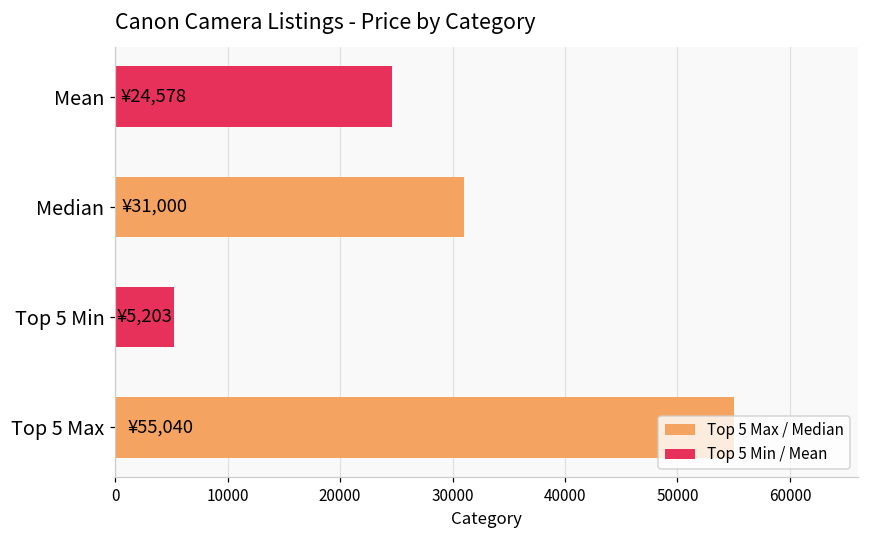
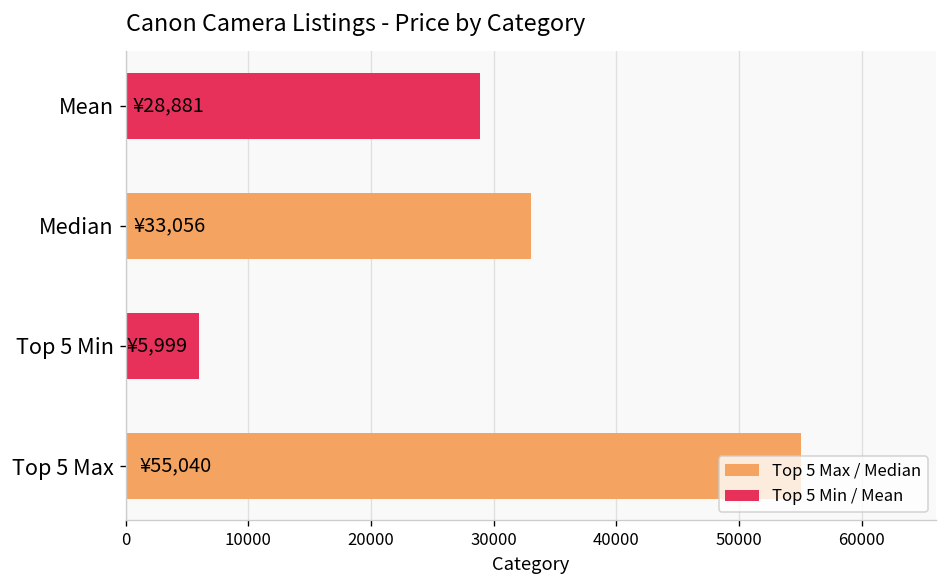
  {
-   "Mean": "¥24,578",
-   "Median": "¥31,000",
-   "Top 5 Min": "¥5,203"
+   "Mean": "¥28,881",
+   "Median": "¥33,056",
+   "Top 5 Min": "¥5,999"
  }
